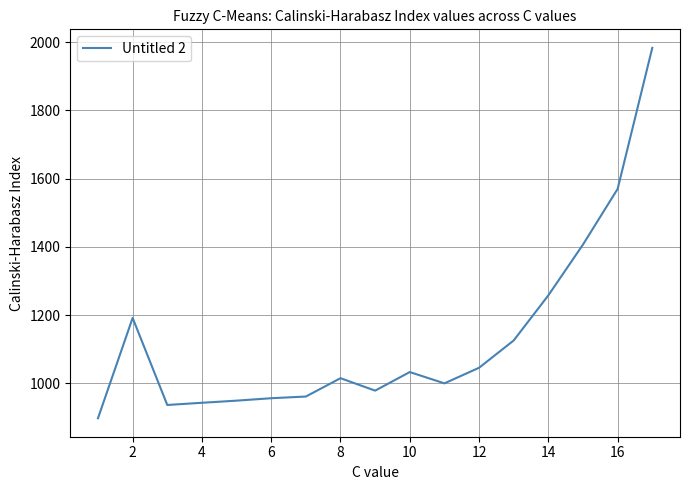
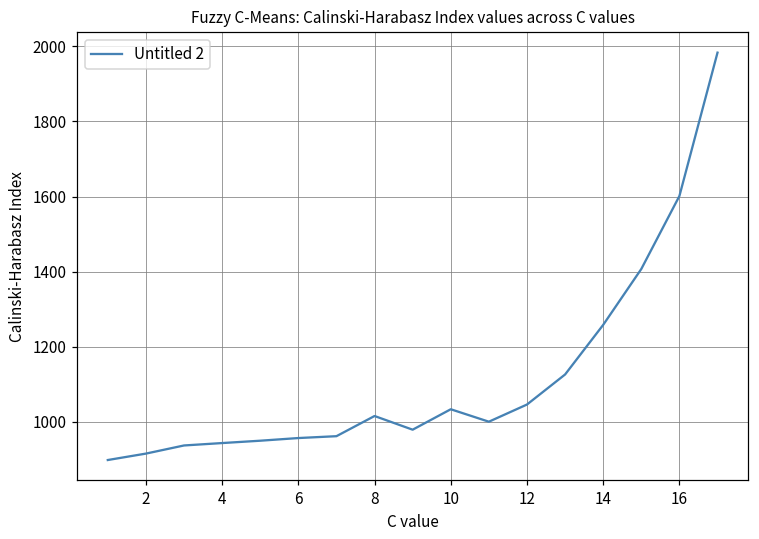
  {
-   "2": 1190,
+   "2": 910,
    "4": 940,
    "6": 960,
    "8": 1020,
    "10": 1030,
    "12": 1050,
    "14": 1260,
-   "16": 1570
+   "16": 1600
  }
